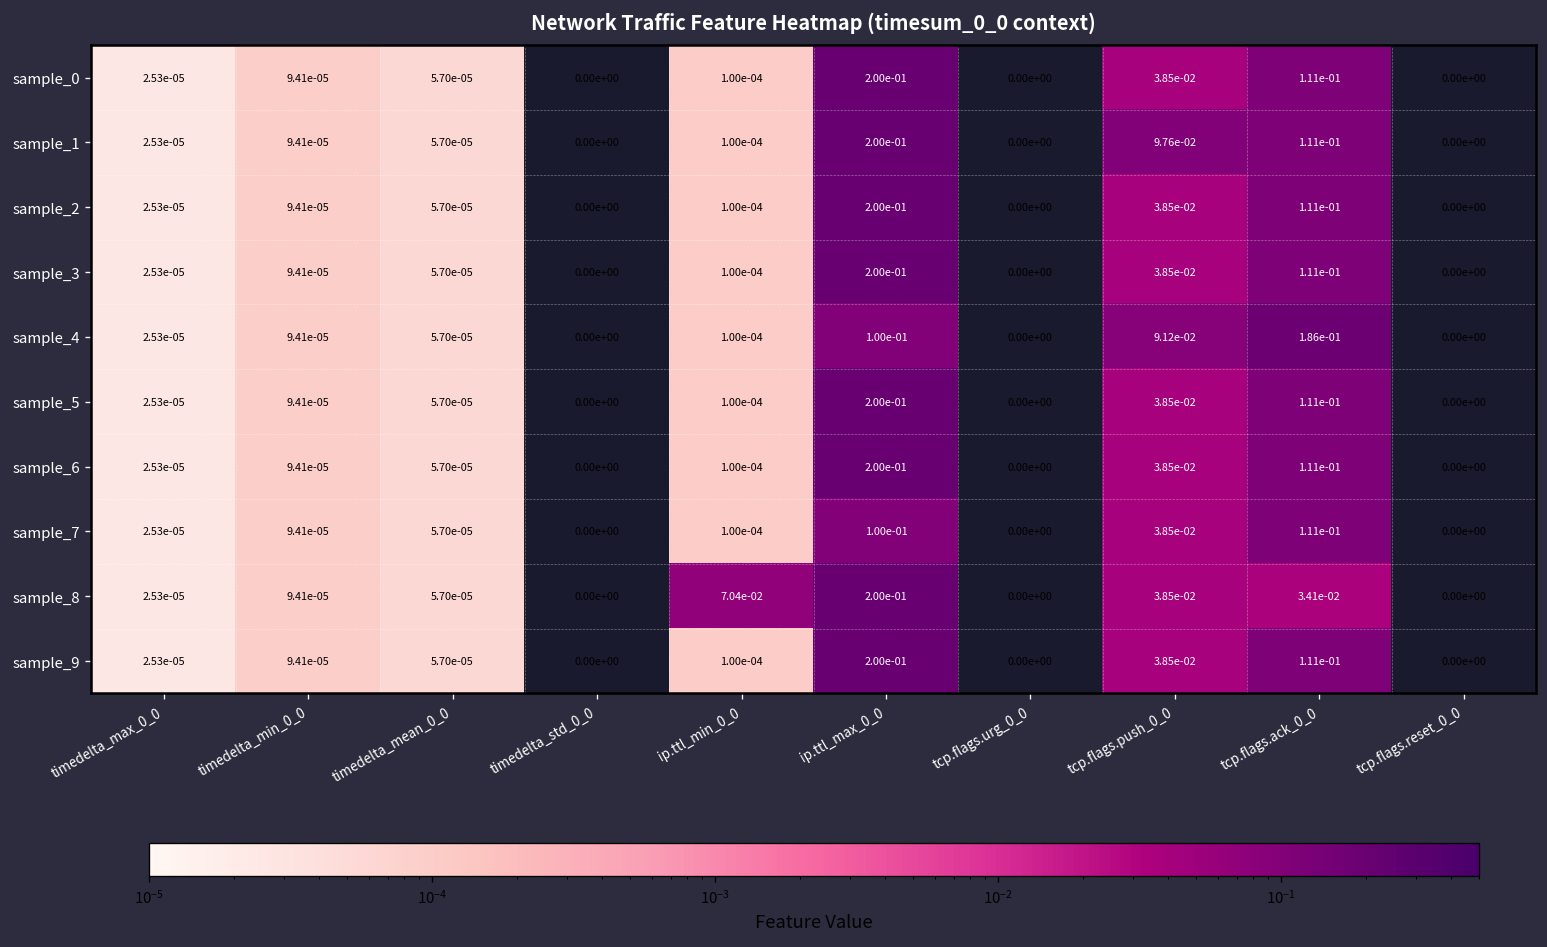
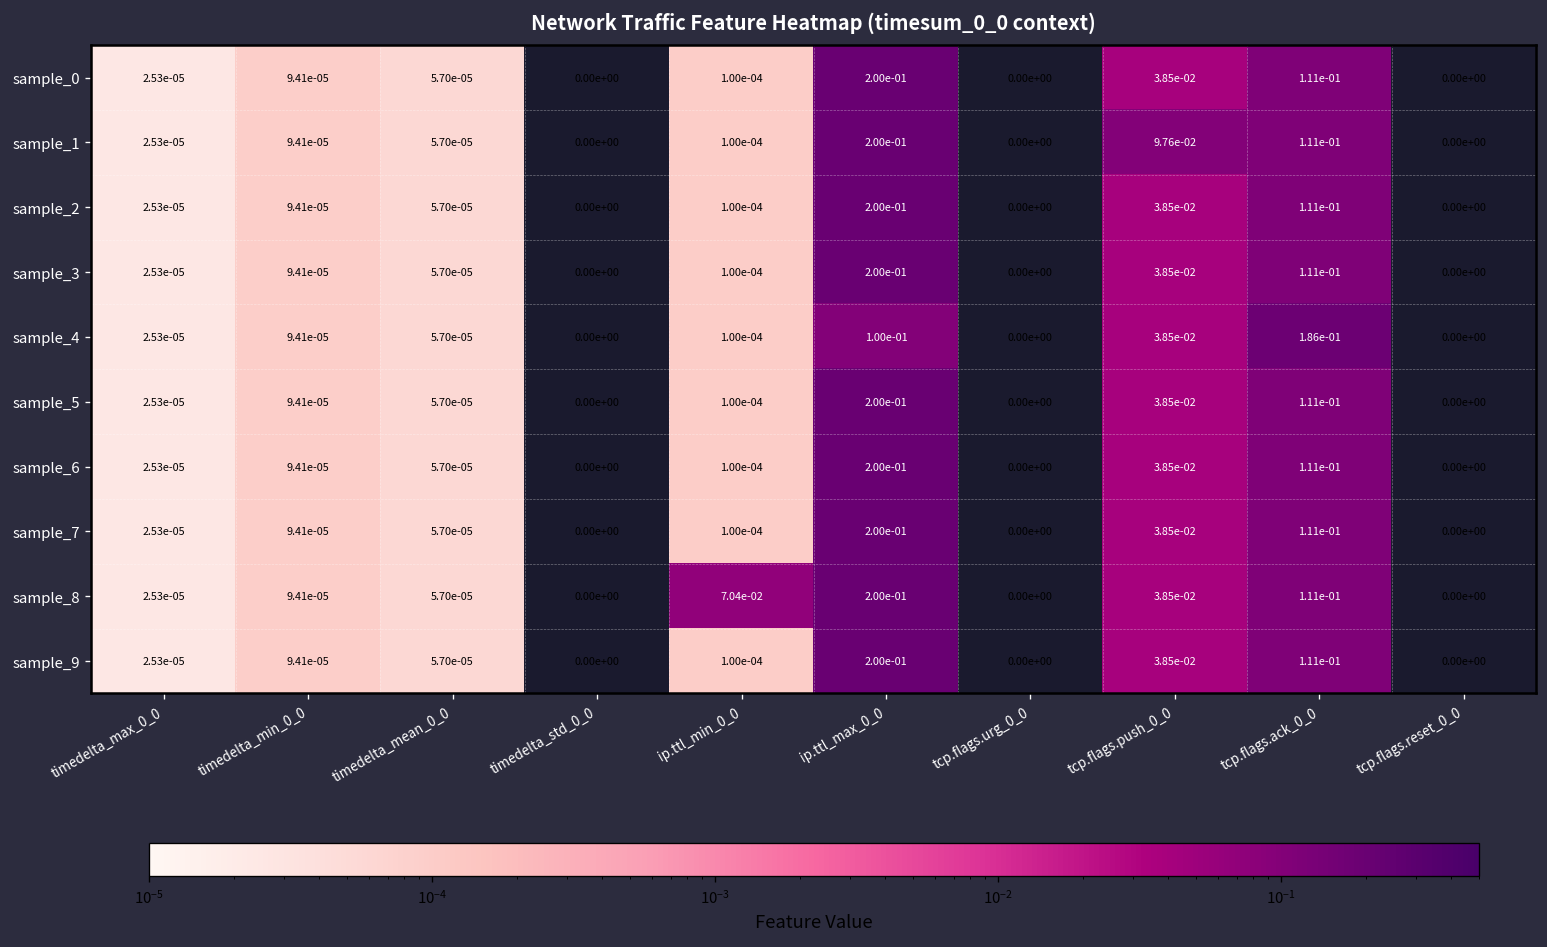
  {
    "sample_0": {
      "timedelta_max_0_0": "2.53e-05",
      "timedelta_min_0_0": "9.41e-05",
      "timedelta_mean_0_0": "5.70e-05",
      "ip.ttl_min_0_0": "1.00e-04",
      "ip.ttl_max_0_0": "2.00e-01",
      "tcp.flags.push_0_0": "3.85e-02",
      "tcp.flags.ack_0_0": "1.11e-01"
    },
    "sample_1": {
      "timedelta_max_0_0": "2.53e-05",
      "timedelta_min_0_0": "9.41e-05",
      "timedelta_mean_0_0": "5.70e-05",
      "ip.ttl_min_0_0": "1.00e-04",
      "ip.ttl_max_0_0": "2.00e-01",
      "tcp.flags.push_0_0": "9.76e-02",
      "tcp.flags.ack_0_0": "1.11e-01"
    },
    "sample_2": {
      "timedelta_max_0_0": "2.53e-05",
      "timedelta_min_0_0": "9.41e-05",
      "timedelta_mean_0_0": "5.70e-05",
      "ip.ttl_min_0_0": "1.00e-04",
      "ip.ttl_max_0_0": "2.00e-01",
      "tcp.flags.push_0_0": "3.85e-02",
      "tcp.flags.ack_0_0": "1.11e-01"
    },
    "sample_3": {
      "timedelta_max_0_0": "2.53e-05",
      "timedelta_min_0_0": "9.41e-05",
      "timedelta_mean_0_0": "5.70e-05",
      "ip.ttl_min_0_0": "1.00e-04",
      "ip.ttl_max_0_0": "2.00e-01",
      "tcp.flags.push_0_0": "3.85e-02",
      "tcp.flags.ack_0_0": "1.11e-01"
    },
    "sample_4": {
      "timedelta_max_0_0": "2.53e-05",
      "timedelta_min_0_0": "9.41e-05",
      "timedelta_mean_0_0": "5.70e-05",
      "ip.ttl_min_0_0": "1.00e-04",
      "ip.ttl_max_0_0": "1.00e-01",
-     "tcp.flags.push_0_0": "9.12e-02",
+     "tcp.flags.push_0_0": "3.85e-02",
      "tcp.flags.ack_0_0": "1.86e-01"
    },
    "sample_5": {
      "timedelta_max_0_0": "2.53e-05",
      "timedelta_min_0_0": "9.41e-05",
      "timedelta_mean_0_0": "5.70e-05",
      "ip.ttl_min_0_0": "1.00e-04",
      "ip.ttl_max_0_0": "2.00e-01",
      "tcp.flags.push_0_0": "3.85e-02",
      "tcp.flags.ack_0_0": "1.11e-01"
    },
    "sample_6": {
      "timedelta_max_0_0": "2.53e-05",
      "timedelta_min_0_0": "9.41e-05",
      "timedelta_mean_0_0": "5.70e-05",
      "ip.ttl_min_0_0": "1.00e-04",
      "ip.ttl_max_0_0": "2.00e-01",
      "tcp.flags.push_0_0": "3.85e-02",
      "tcp.flags.ack_0_0": "1.11e-01"
    },
    "sample_7": {
      "timedelta_max_0_0": "2.53e-05",
      "timedelta_min_0_0": "9.41e-05",
      "timedelta_mean_0_0": "5.70e-05",
      "ip.ttl_min_0_0": "1.00e-04",
-     "ip.ttl_max_0_0": "1.00e-01",
+     "ip.ttl_max_0_0": "2.00e-01",
      "tcp.flags.push_0_0": "3.85e-02",
      "tcp.flags.ack_0_0": "1.11e-01"
    },
    "sample_8": {
      "timedelta_max_0_0": "2.53e-05",
      "timedelta_min_0_0": "9.41e-05",
      "timedelta_mean_0_0": "5.70e-05",
      "ip.ttl_min_0_0": "7.04e-02",
      "ip.ttl_max_0_0": "2.00e-01",
      "tcp.flags.push_0_0": "3.85e-02",
-     "tcp.flags.ack_0_0": "3.41e-02"
+     "tcp.flags.ack_0_0": "1.11e-01"
    },
    "sample_9": {
      "timedelta_max_0_0": "2.53e-05",
      "timedelta_min_0_0": "9.41e-05",
      "timedelta_mean_0_0": "5.70e-05",
      "ip.ttl_min_0_0": "1.00e-04",
      "ip.ttl_max_0_0": "2.00e-01",
      "tcp.flags.push_0_0": "3.85e-02",
      "tcp.flags.ack_0_0": "1.11e-01"
    }
  }
